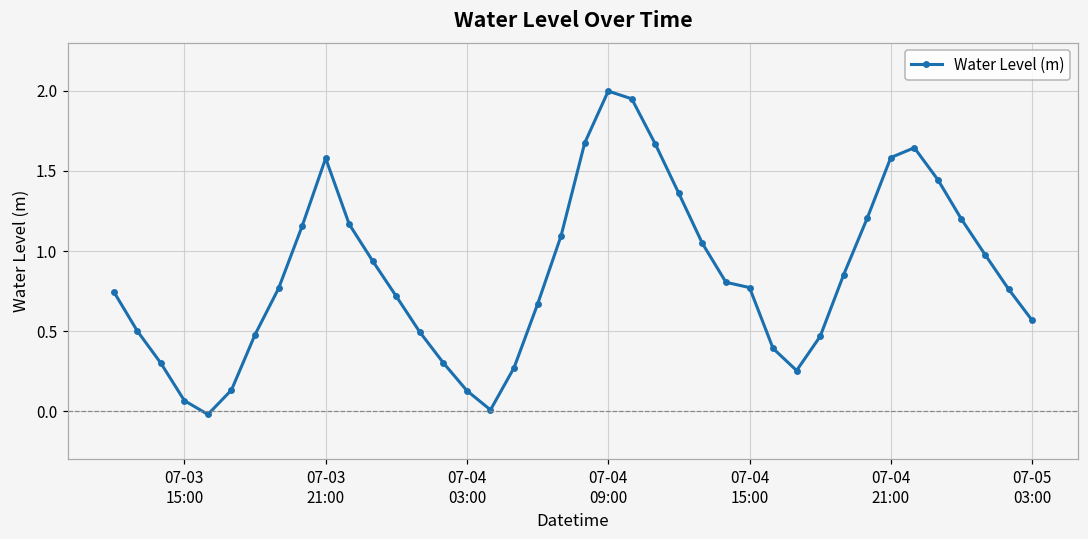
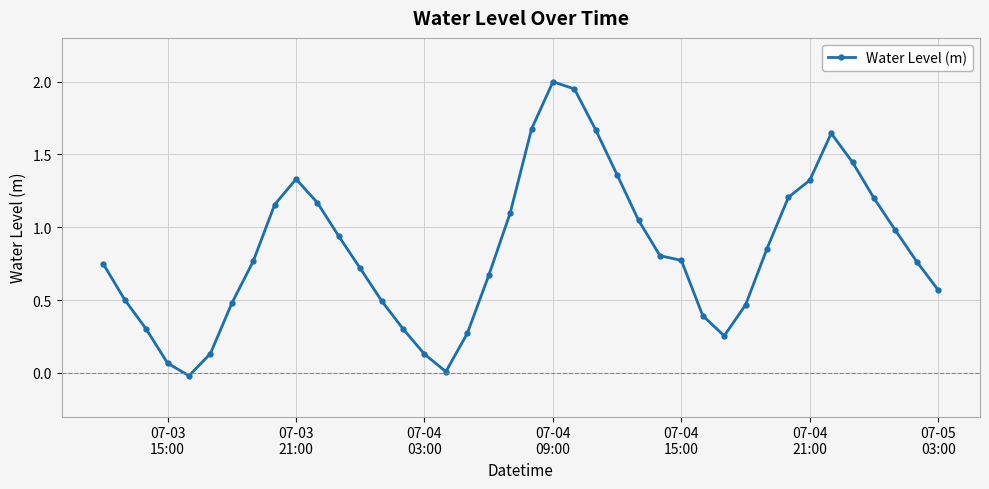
  {
    "07-03 15:00": 0.07,
-   "07-03 21:00": 1.58,
+   "07-03 21:00": 1.33,
    "07-04 03:00": 0.13,
    "07-04 09:00": 2.00,
    "07-04 15:00": 0.77,
-   "07-04 21:00": 1.58,
+   "07-04 21:00": 1.32,
    "07-05 03:00": 0.57
  }
